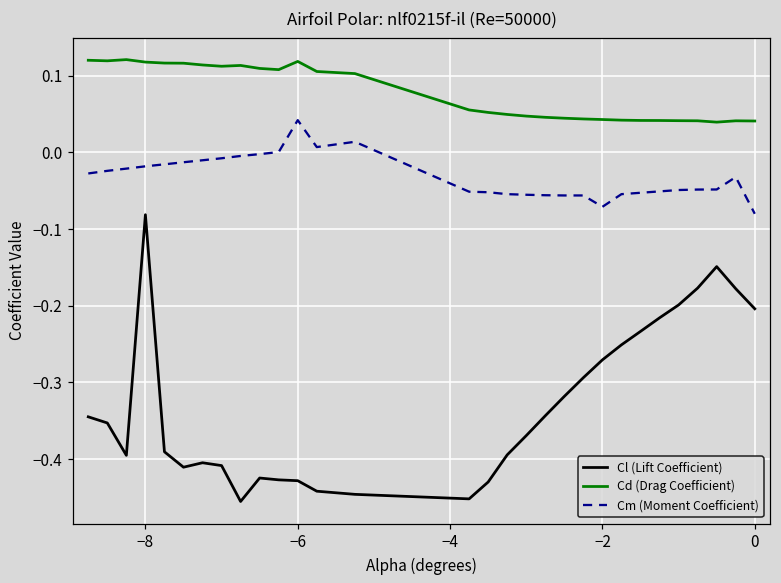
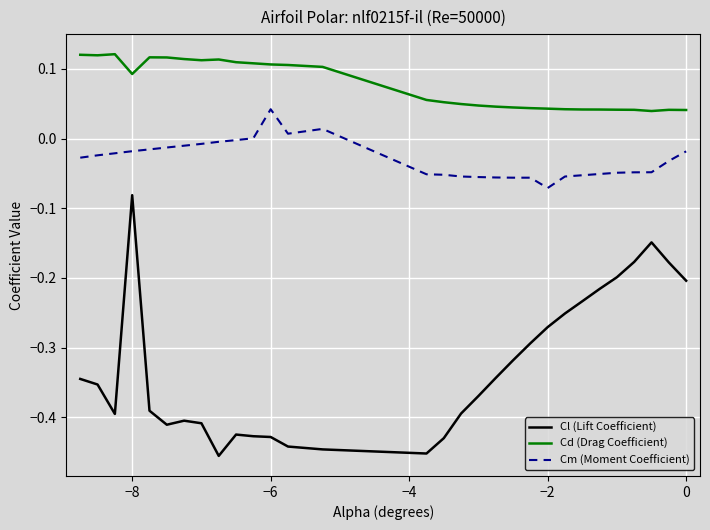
  {
    "Cl (Lift Coefficient)": {
      "−8": -0.08,
      "−6": -0.43,
      "−2": -0.27,
      "0": -0.20
    },
    "Cd (Drag Coefficient)": {
-     "−8": 0.12,
-     "−6": 0.12,
+     "−8": 0.09,
+     "−6": 0.11,
      "−2": 0.04,
      "0": 0.04
    },
    "Cm (Moment Coefficient)": {
      "−8": -0.02,
      "−6": 0.04,
      "−2": -0.07,
-     "0": -0.08
+     "0": -0.02
    }
  }
